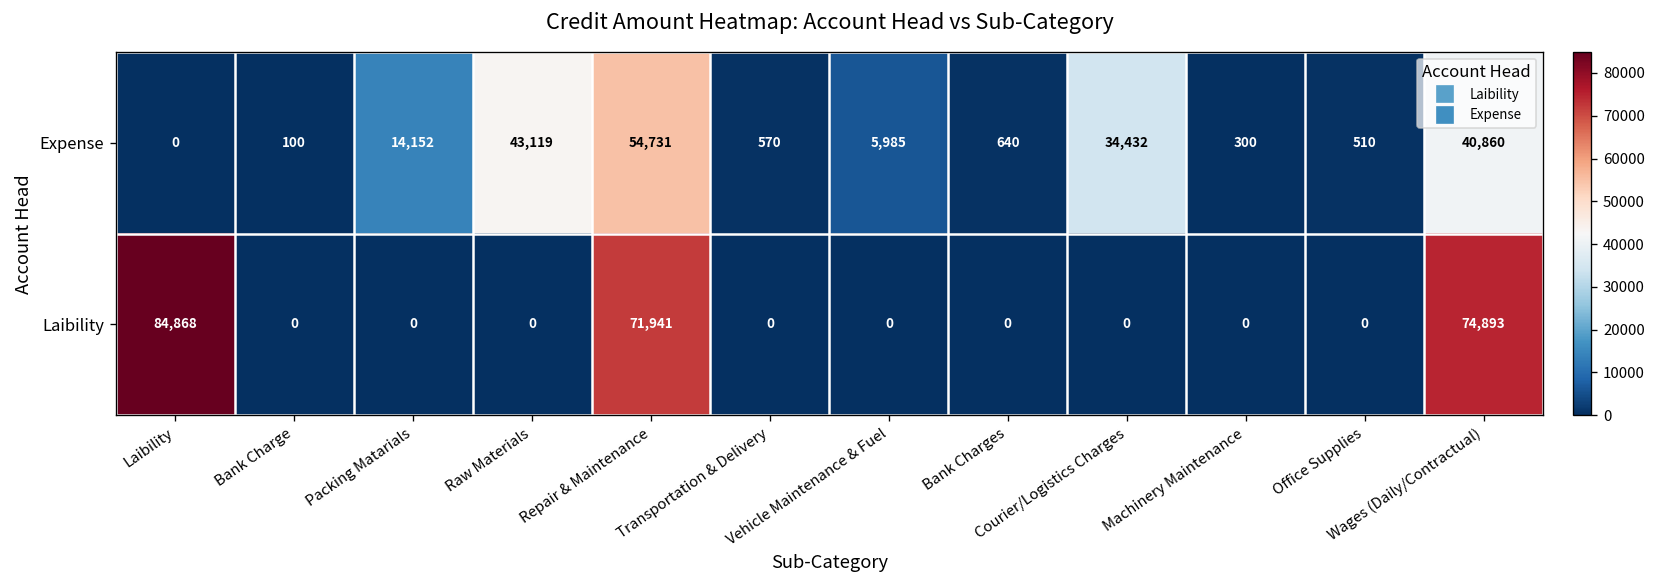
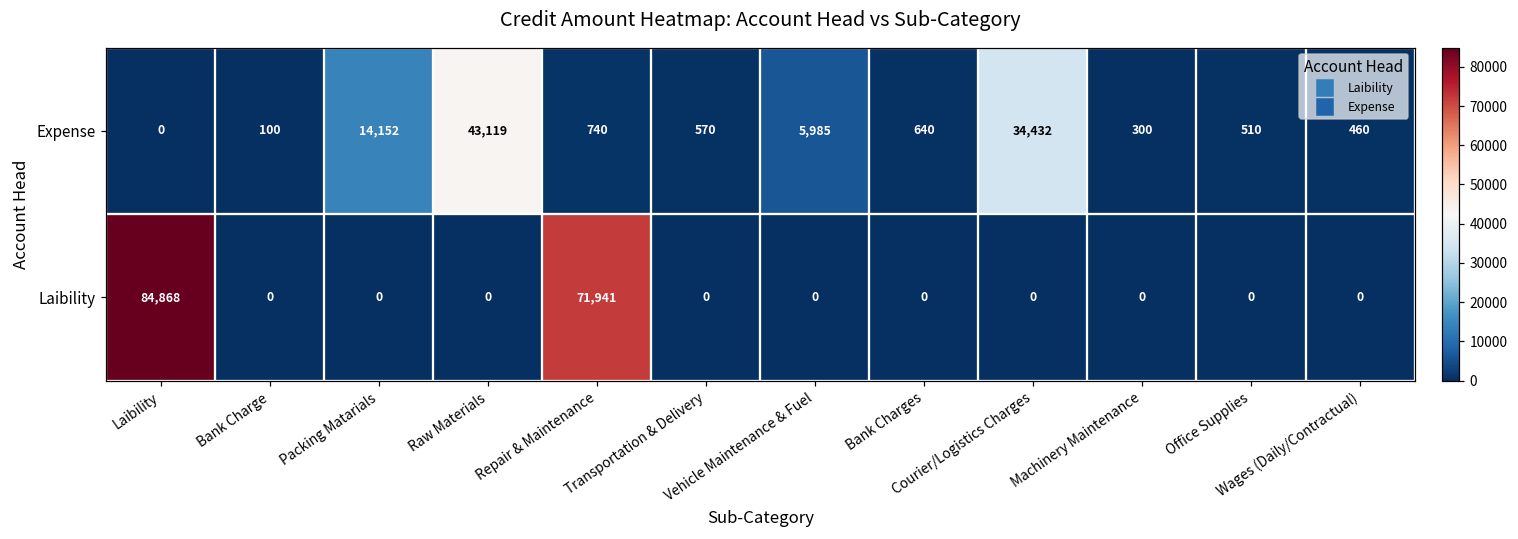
  {
    "Expense": {
      "Laibility": "0",
      "Bank Charge": "100",
      "Packing Matarials": "14,152",
      "Raw Materials": "43,119",
-     "Repair & Maintenance": "54,731",
+     "Repair & Maintenance": "740",
      "Transportation & Delivery": "570",
      "Vehicle Maintenance & Fuel": "5,985",
      "Bank Charges": "640",
      "Courier/Logistics Charges": "34,432",
      "Machinery Maintenance": "300",
      "Office Supplies": "510",
-     "Wages (Daily/Contractual)": "40,860"
+     "Wages (Daily/Contractual)": "460"
    },
    "Laibility": {
      "Laibility": "84,868",
      "Bank Charge": "0",
      "Packing Matarials": "0",
      "Raw Materials": "0",
      "Repair & Maintenance": "71,941",
      "Transportation & Delivery": "0",
      "Vehicle Maintenance & Fuel": "0",
      "Bank Charges": "0",
      "Courier/Logistics Charges": "0",
      "Machinery Maintenance": "0",
      "Office Supplies": "0",
-     "Wages (Daily/Contractual)": "74,893"
+     "Wages (Daily/Contractual)": "0"
    }
  }
